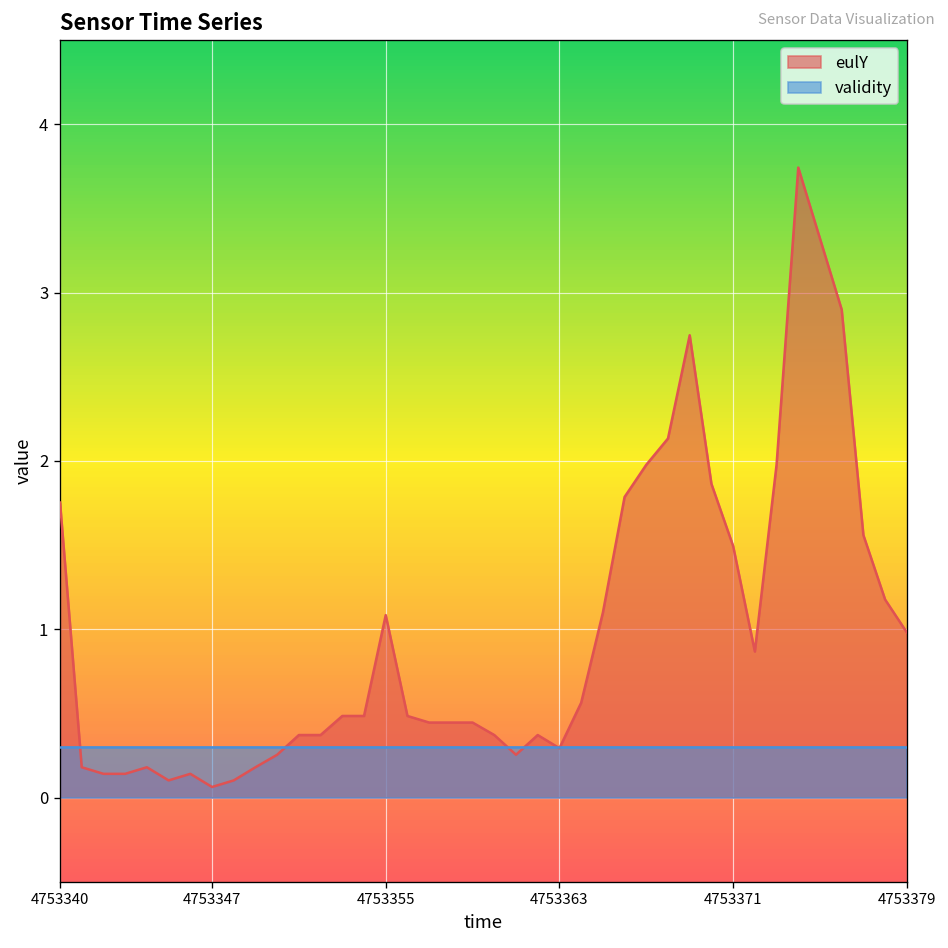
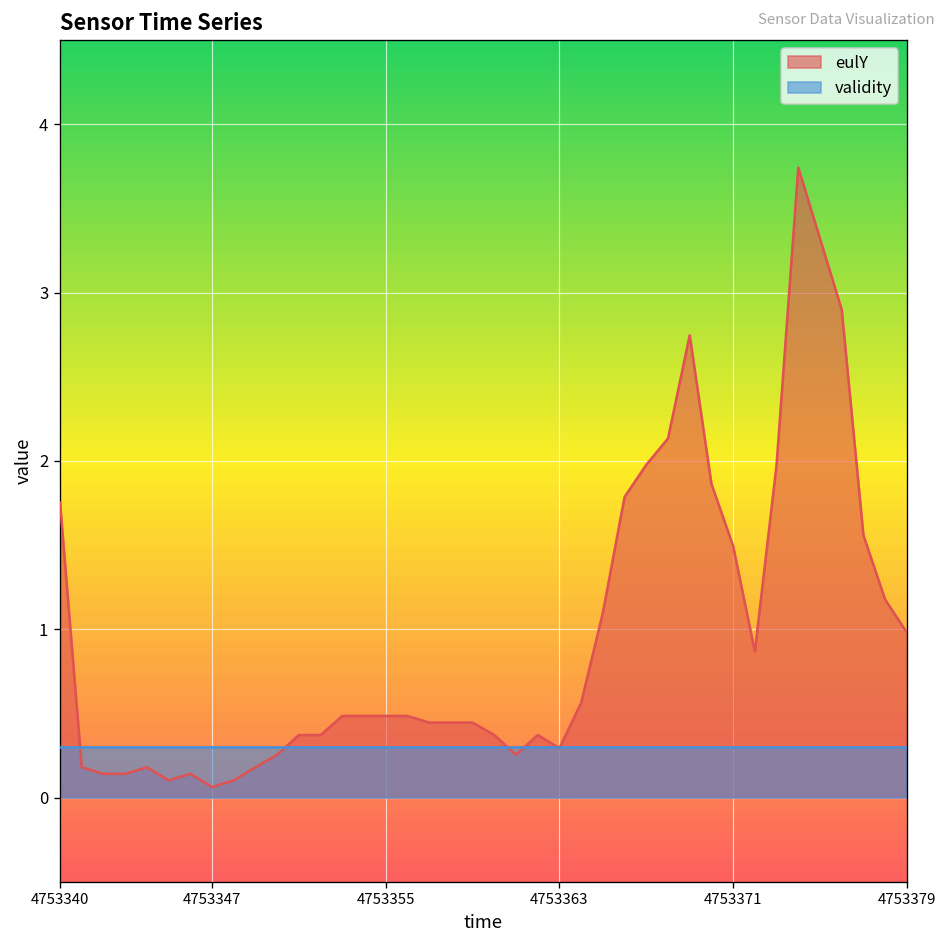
  {
    "eulY": {
      "4753340": 1.75,
      "4753347": 0.06,
-     "4753355": 1.08,
+     "4753355": 0.48,
      "4753371": 1.49,
      "4753379": 0.98
    },
    "validity": {
      "4753340": 0.30,
      "4753347": 0.30,
      "4753355": 0.30,
      "4753371": 0.30,
      "4753379": 0.30
    }
  }
